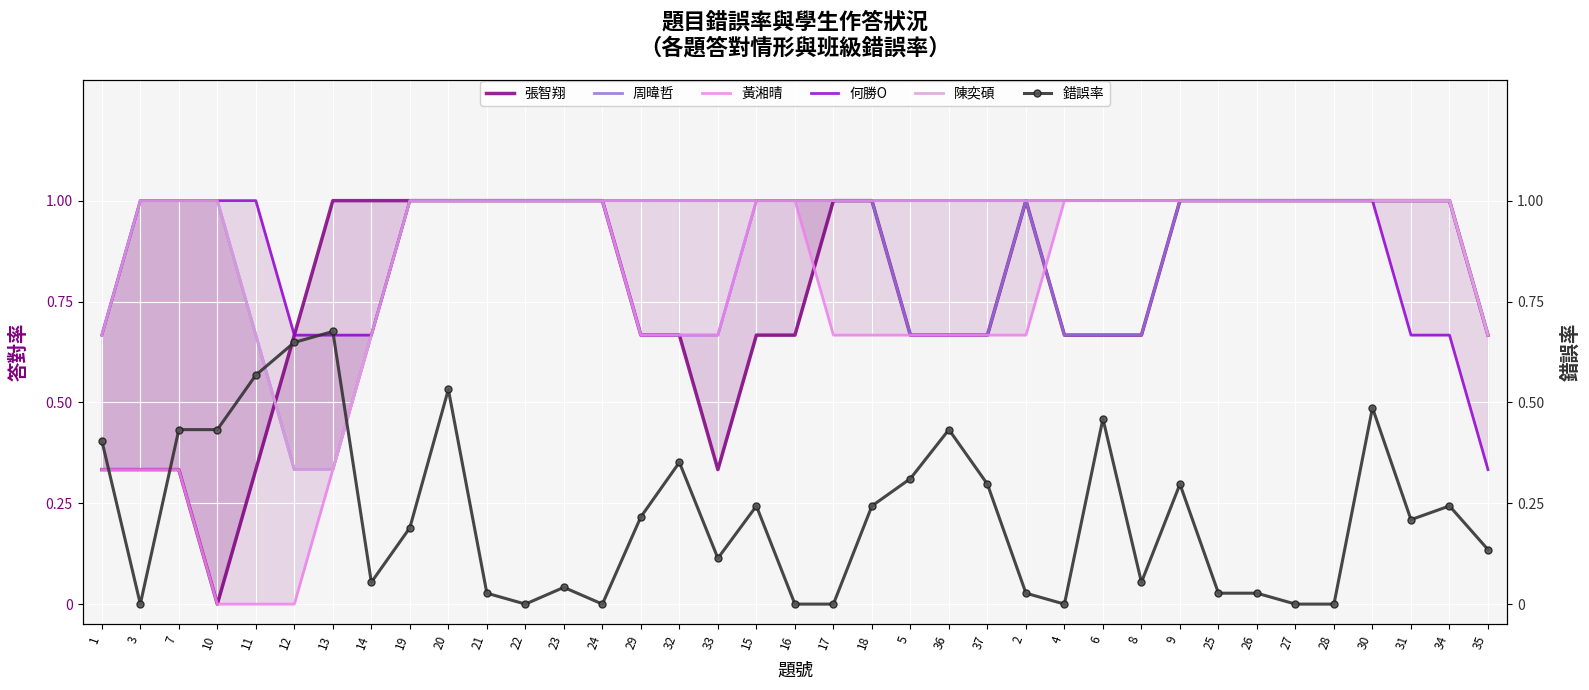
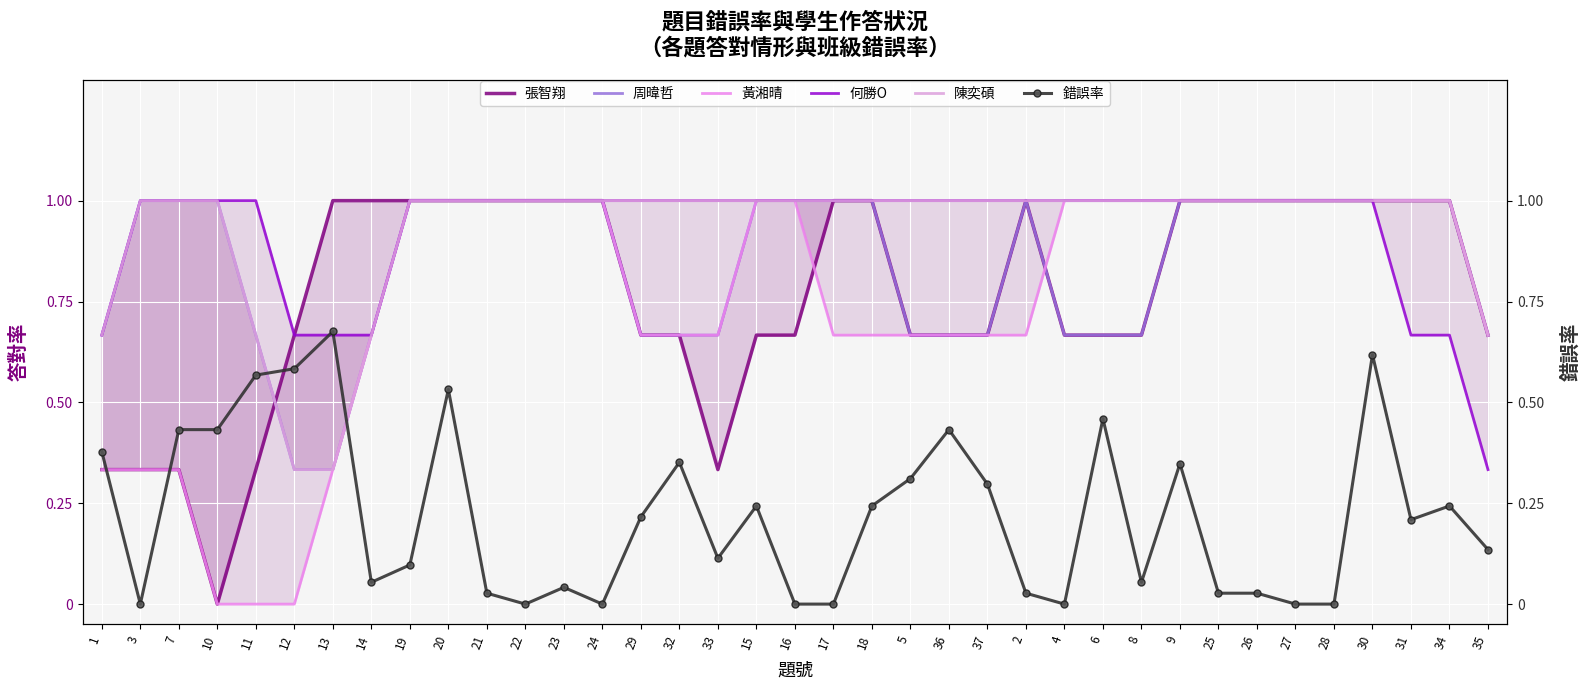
  {
    "何勝O": {
      "31": 0.67,
      "34": 0.67,
      "35": 0.33
    },
    "錯誤率": {
-     "1": 0.41,
+     "1": 0.38,
      "3": 0.00,
      "7": 0.43,
      "10": 0.43,
      "11": 0.57,
-     "12": 0.65,
+     "12": 0.58,
      "13": 0.68,
      "14": 0.05,
-     "19": 0.19,
+     "19": 0.10,
      "20": 0.53,
      "21": 0.03,
      "22": 0.00,
      "23": 0.04,
      "24": 0.00,
      "29": 0.22,
      "32": 0.35,
      "33": 0.11,
      "15": 0.24,
      "16": 0.00,
      "17": 0.00,
      "18": 0.24,
      "5": 0.31,
      "36": 0.43,
      "37": 0.30,
      "2": 0.03,
      "4": 0.00,
      "6": 0.46,
      "8": 0.05,
-     "9": 0.30,
+     "9": 0.35,
      "25": 0.03,
      "26": 0.03,
      "27": 0.00,
      "28": 0.00,
-     "30": 0.49,
+     "30": 0.62,
      "31": 0.21,
      "34": 0.24,
      "35": 0.14
    }
  }
